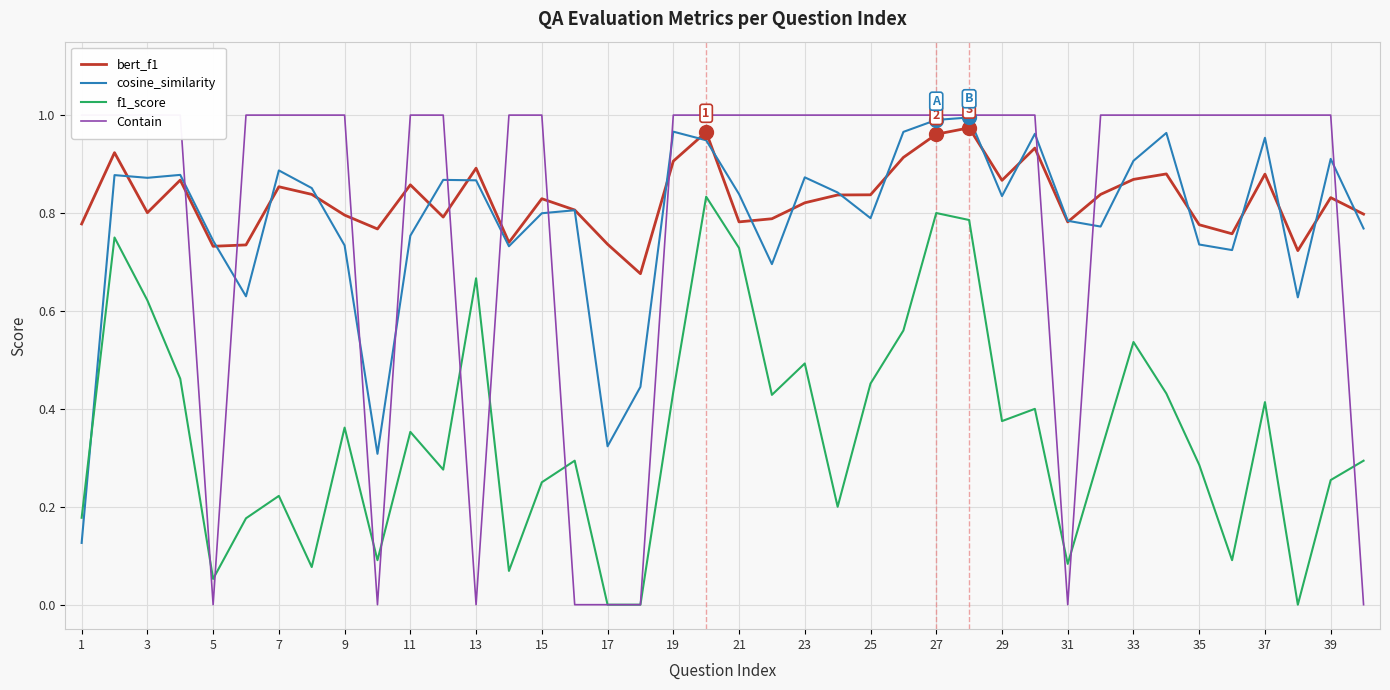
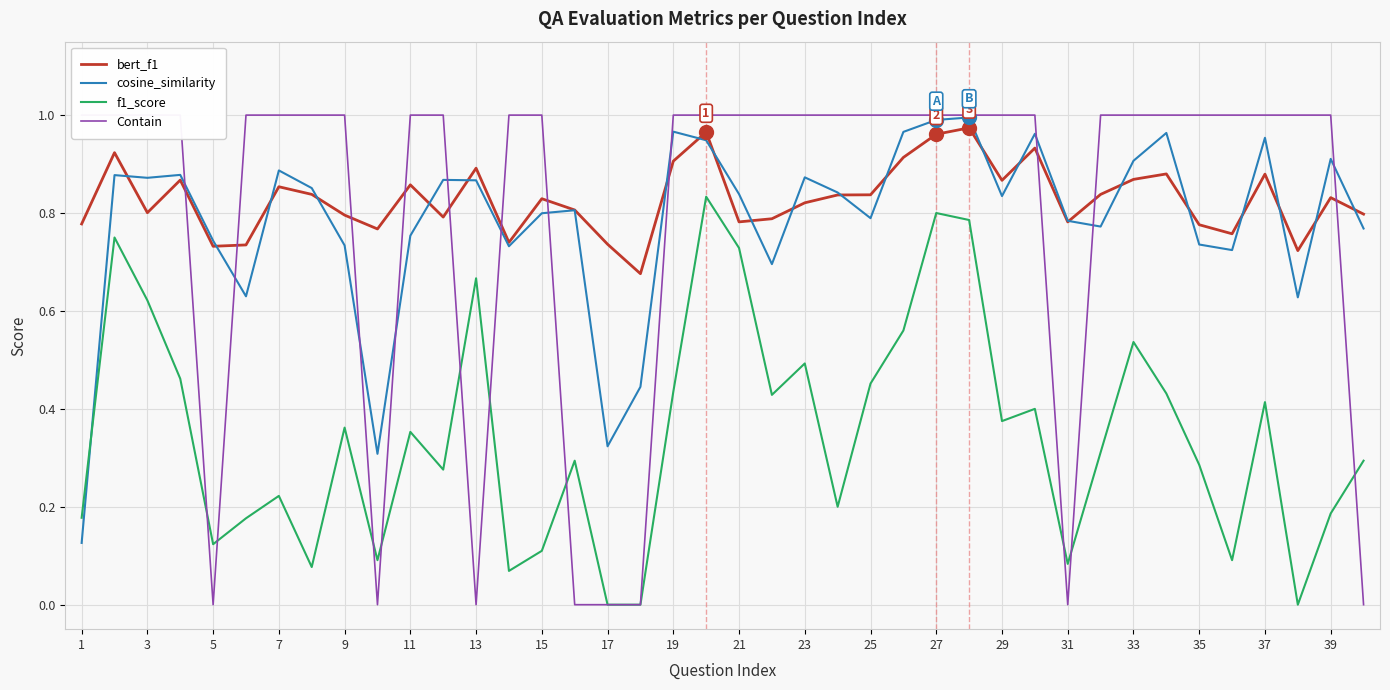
  {
    "f1_score": {
      "1": 0.18,
      "3": 0.62,
-     "5": 0.05,
+     "5": 0.12,
      "7": 0.22,
      "9": 0.36,
      "11": 0.35,
      "13": 0.67,
-     "15": 0.25,
+     "15": 0.11,
      "19": 0.43,
      "21": 0.73,
      "23": 0.49,
      "25": 0.45,
      "27": 0.80,
      "29": 0.38,
      "31": 0.08,
      "33": 0.54,
      "35": 0.29,
      "37": 0.41,
-     "39": 0.25
+     "39": 0.19
    },
    "Contain": {
      "5": 0.00,
      "7": 1.00,
      "9": 1.00,
      "11": 1.00,
      "13": 0.00,
      "15": 1.00,
      "23": 1.00,
      "25": 1.00,
      "29": 1.00,
      "31": 0.00,
      "33": 1.00,
      "35": 1.00,
      "37": 1.00,
      "39": 1.00
    }
  }
